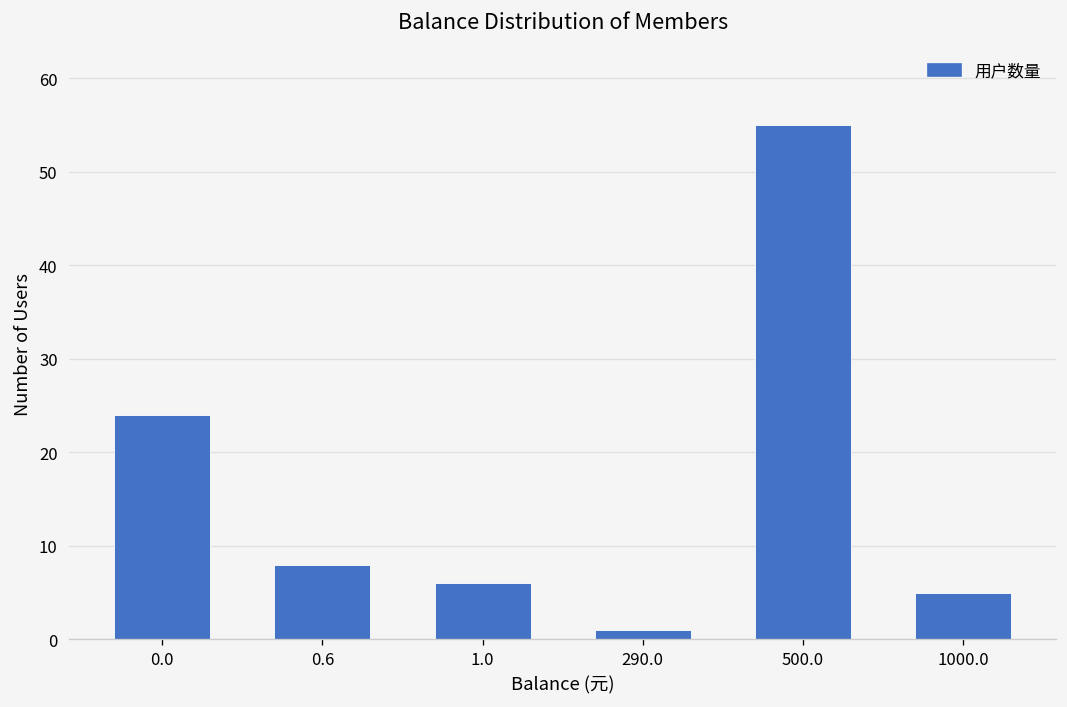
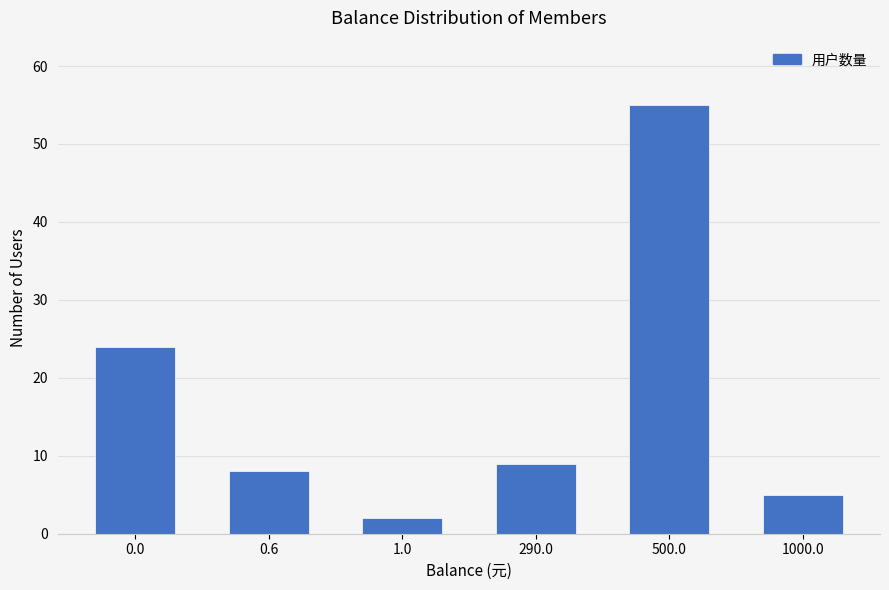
  {
    "0.0": 24,
    "0.6": 8,
-   "1.0": 6,
-   "290.0": 1,
+   "1.0": 2,
+   "290.0": 9,
    "500.0": 55,
    "1000.0": 5
  }
